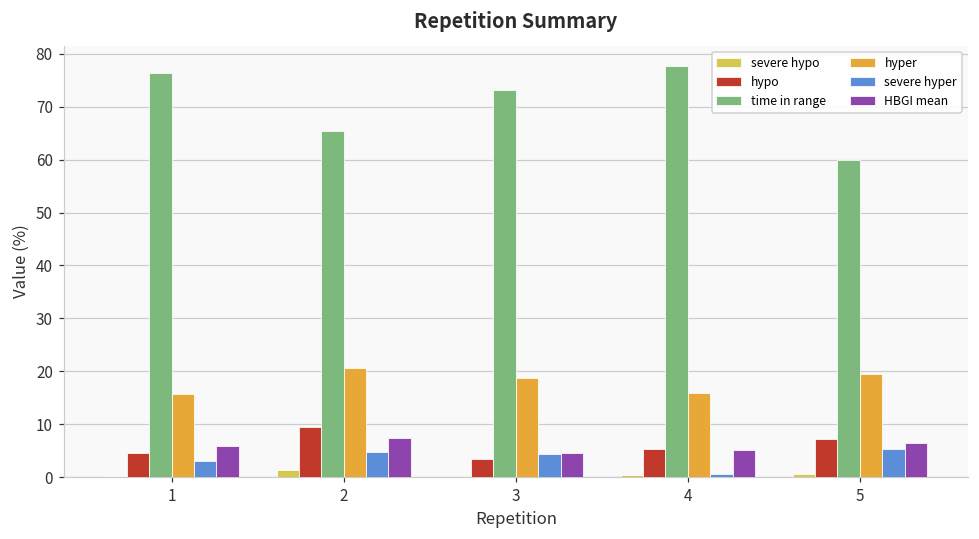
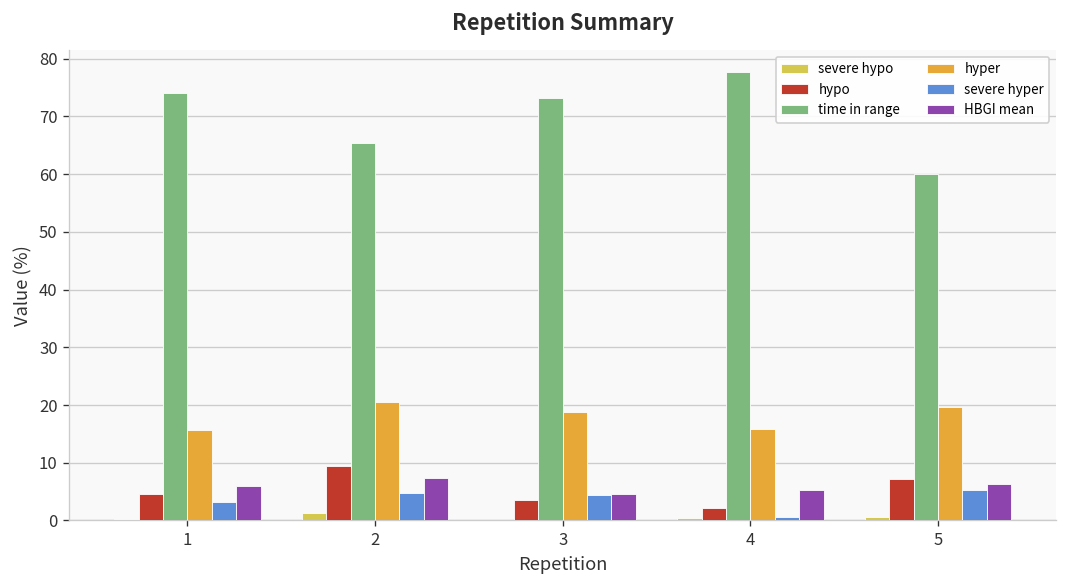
  {
    "hypo": {
      "1": 5,
      "2": 10,
      "3": 3,
-     "4": 5,
+     "4": 2,
      "5": 7
    },
    "time in range": {
-     "1": 76,
+     "1": 74,
      "2": 65,
      "3": 73,
      "4": 78,
      "5": 60
    },
    "severe hyper": {
      "1": 3,
      "2": 5,
      "3": 4,
      "4": 1,
      "5": 5
    },
    "HBGI mean": {
      "1": 6,
      "2": 7,
      "3": 5,
      "4": 5,
      "5": 6
    }
  }
